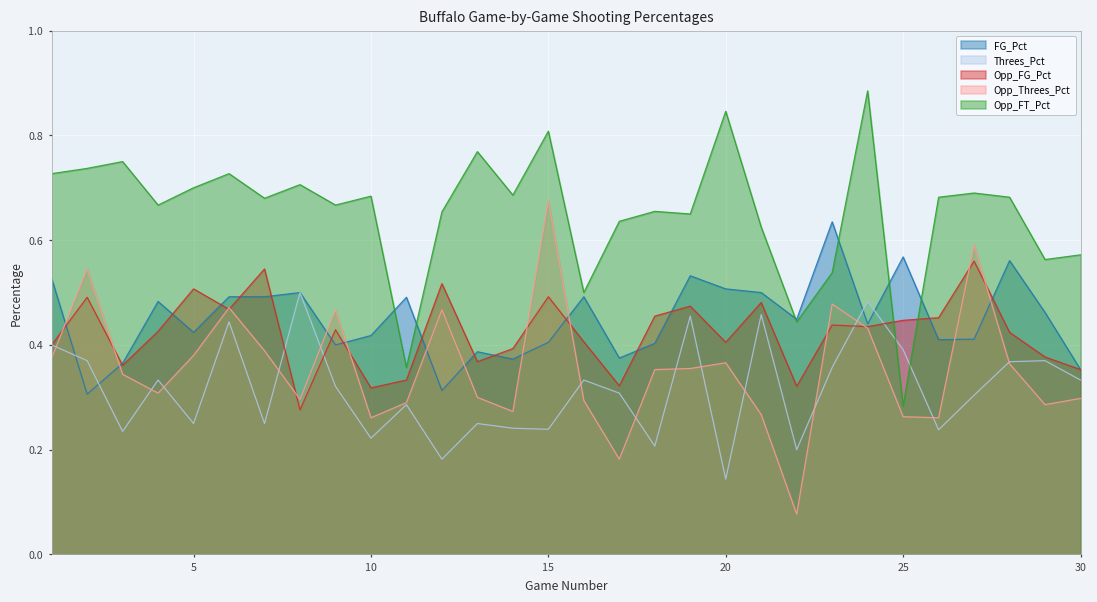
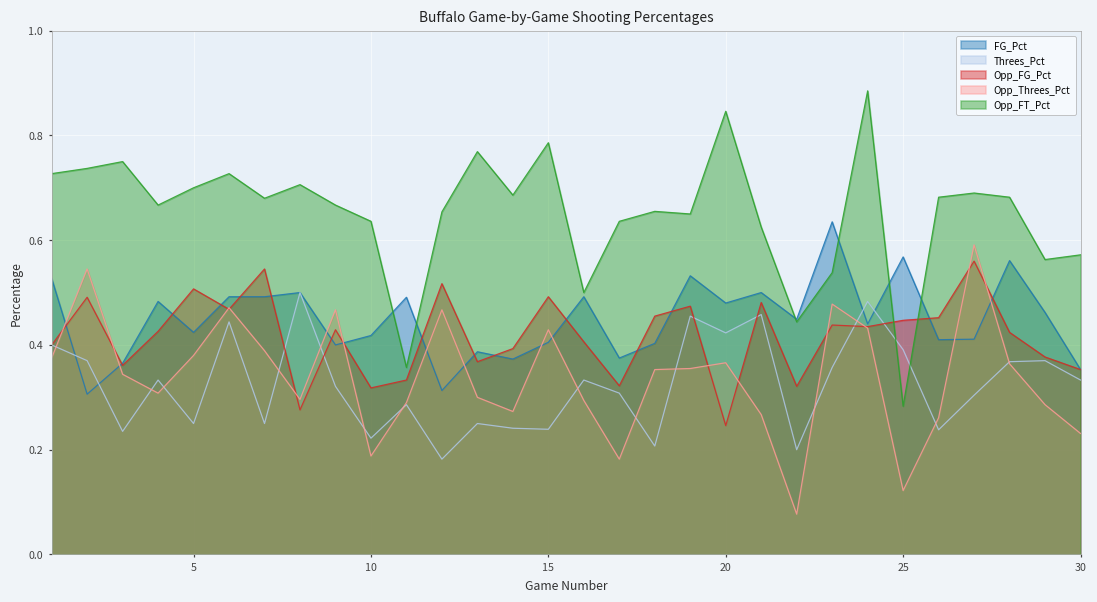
  {
    "FG_Pct": {
      "5": 0.42,
      "10": 0.42,
      "15": 0.41,
-     "20": 0.51,
+     "20": 0.48,
      "25": 0.57
    },
    "Threes_Pct": {
      "5": 0.25,
      "10": 0.22,
      "15": 0.24,
-     "20": 0.14,
+     "20": 0.42,
      "25": 0.39,
      "30": 0.33
    },
    "Opp_FG_Pct": {
      "5": 0.51,
      "10": 0.32,
      "15": 0.49,
-     "20": 0.41,
+     "20": 0.25,
      "25": 0.45
    },
    "Opp_Threes_Pct": {
      "5": 0.38,
-     "10": 0.26,
-     "15": 0.68,
+     "10": 0.19,
+     "15": 0.43,
      "20": 0.37,
-     "25": 0.26,
-     "30": 0.30
+     "25": 0.12,
+     "30": 0.23
    },
    "Opp_FT_Pct": {
      "5": 0.70,
-     "10": 0.68,
-     "15": 0.81,
+     "10": 0.64,
+     "15": 0.79,
      "20": 0.85,
      "25": 0.28,
      "30": 0.57
    }
  }
